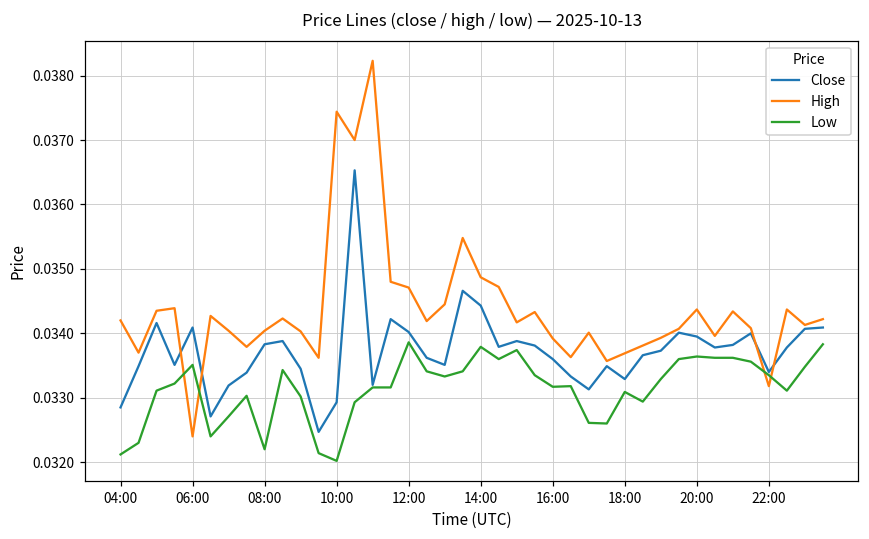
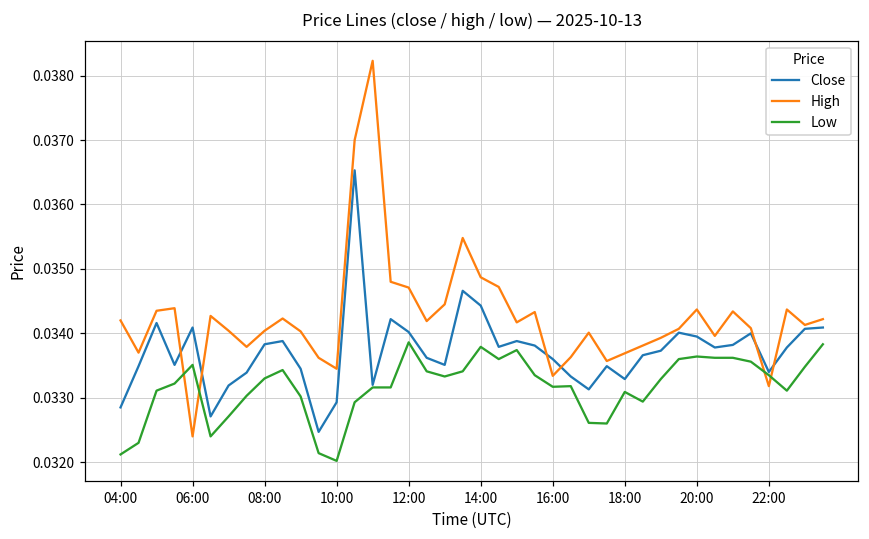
  {
    "Close": {
      "04:00": 0.0329,
      "06:00": 0.0341,
      "08:00": 0.0338,
      "10:00": 0.0329,
      "12:00": 0.0340,
      "14:00": 0.0344,
      "16:00": 0.0336,
      "18:00": 0.0333,
      "20:00": 0.0340,
      "22:00": 0.0334
    },
    "High": {
      "04:00": 0.0342,
      "06:00": 0.0324,
      "08:00": 0.0340,
-     "10:00": 0.0374,
+     "10:00": 0.0335,
      "12:00": 0.0347,
      "14:00": 0.0349,
-     "16:00": 0.0339,
+     "16:00": 0.0333,
      "18:00": 0.0337,
      "20:00": 0.0344,
      "22:00": 0.0332
    },
    "Low": {
      "04:00": 0.0321,
      "06:00": 0.0335,
-     "08:00": 0.0322,
+     "08:00": 0.0333,
      "10:00": 0.0320,
      "12:00": 0.0339,
      "14:00": 0.0338,
      "16:00": 0.0332,
      "18:00": 0.0331,
      "20:00": 0.0336,
      "22:00": 0.0334
    }
  }
